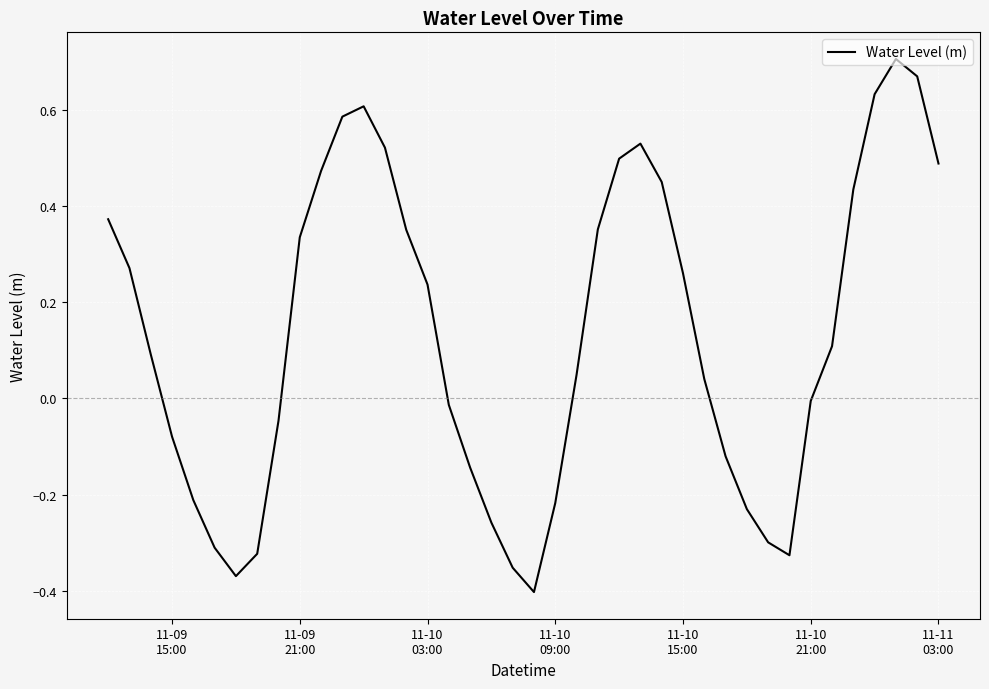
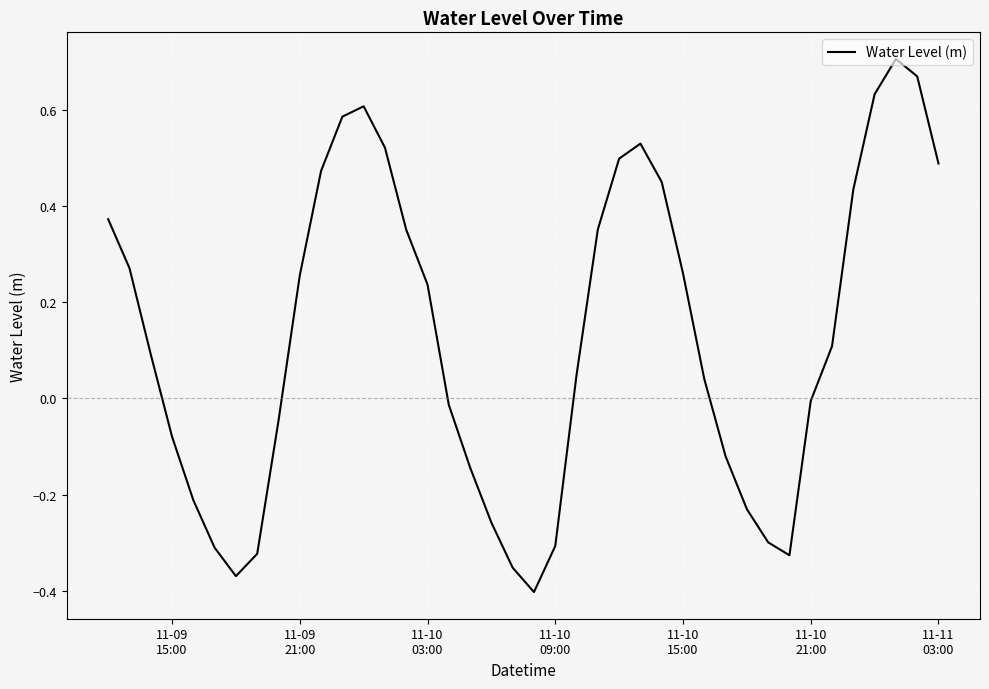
  {
    "11-09 15:00": -0.08,
-   "11-09 21:00": 0.33,
+   "11-09 21:00": 0.26,
    "11-10 03:00": 0.24,
-   "11-10 09:00": -0.22,
+   "11-10 09:00": -0.31,
    "11-10 15:00": 0.26,
    "11-10 21:00": -0.01,
    "11-11 03:00": 0.49
  }
